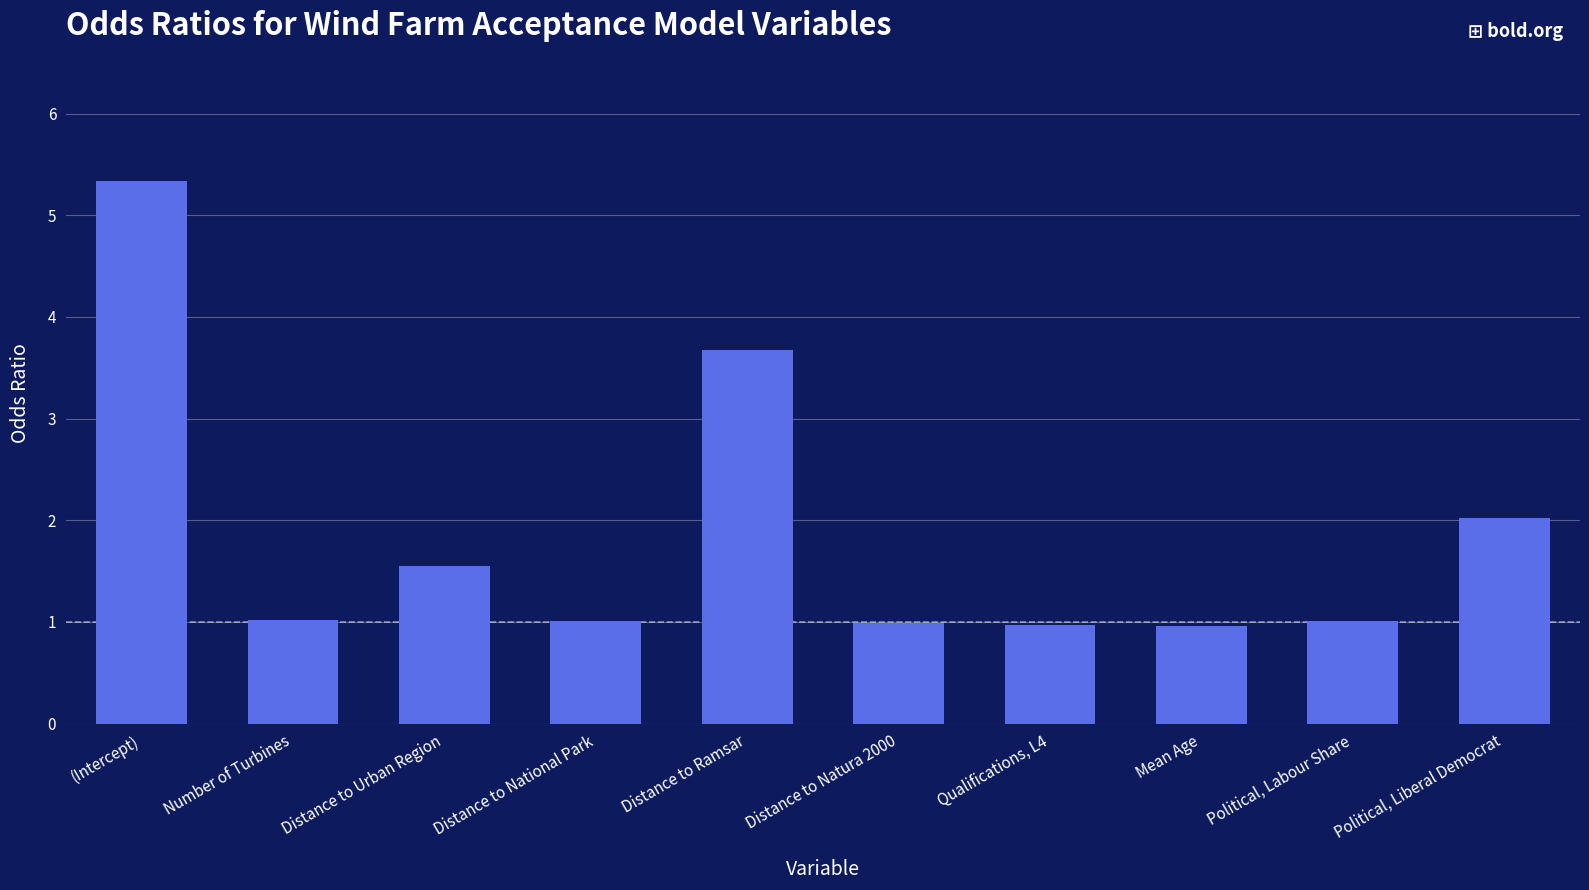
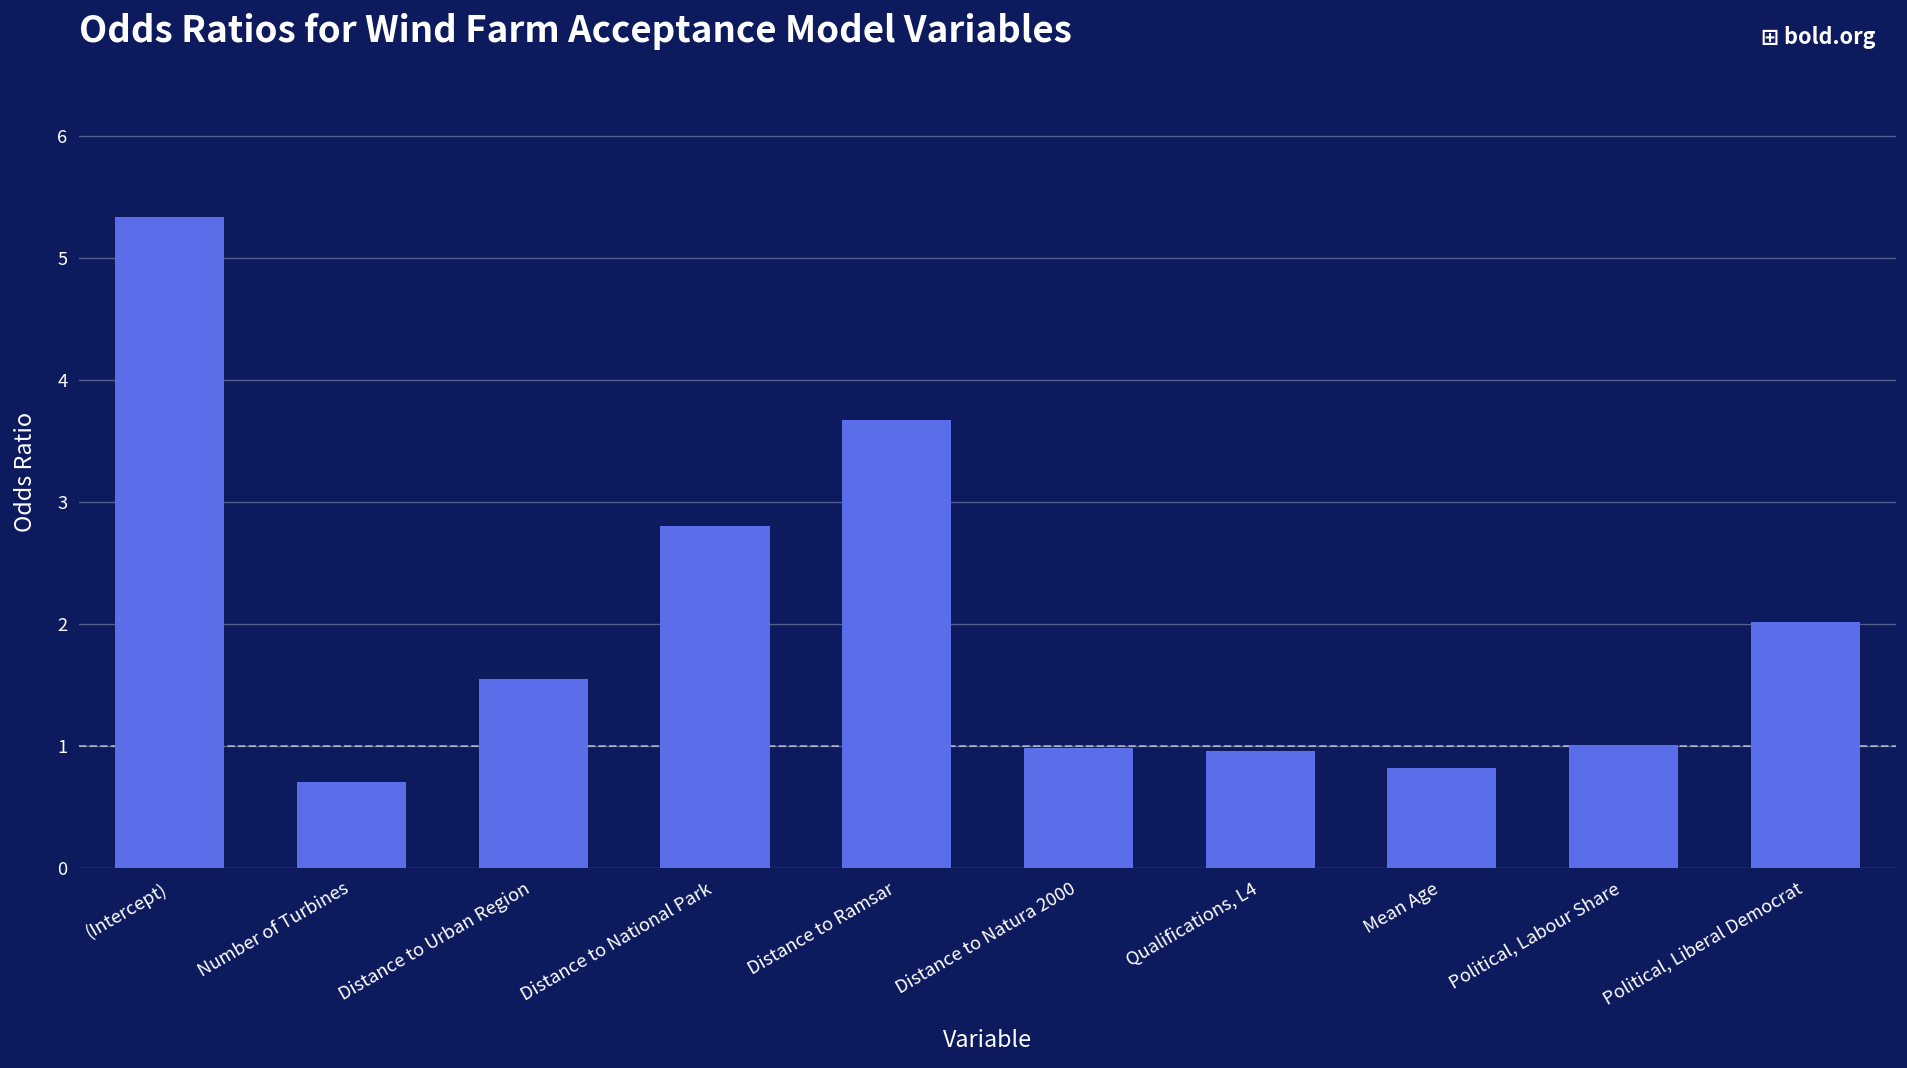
  {
    "(Intercept)": 5.34,
-   "Number of Turbines": 1.02,
+   "Number of Turbines": 0.71,
    "Distance to Urban Region": 1.55,
-   "Distance to National Park": 1.01,
+   "Distance to National Park": 2.81,
    "Distance to Ramsar": 3.67,
    "Distance to Natura 2000": 0.99,
    "Qualifications, L4": 0.97,
-   "Mean Age": 0.96,
+   "Mean Age": 0.82,
    "Political, Labour Share": 1.01,
    "Political, Liberal Democrat": 2.02
  }
